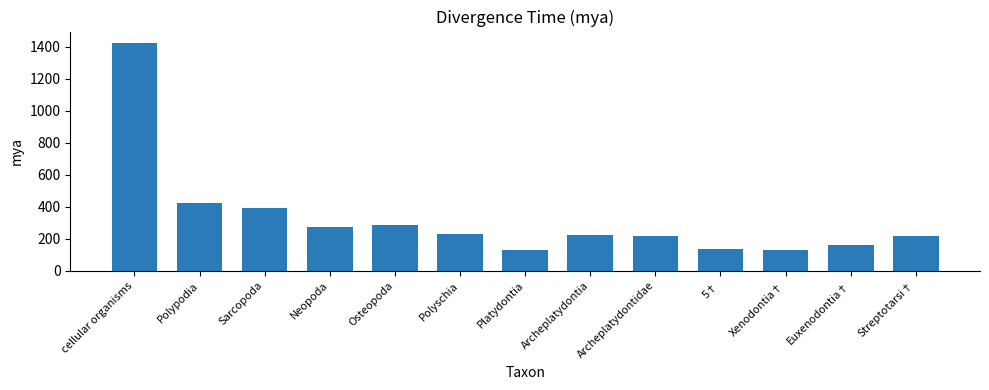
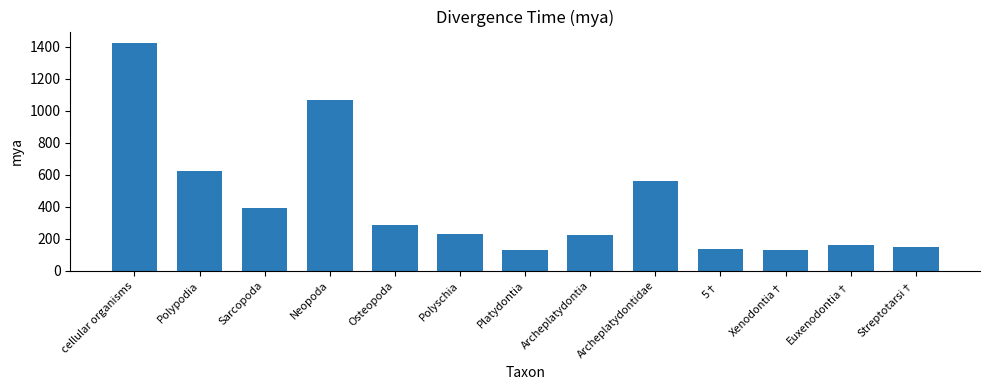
  {
    "cellular organisms": 1420,
-   "Polypodia": 420,
+   "Polypodia": 620,
    "Sarcopoda": 390,
-   "Neopoda": 270,
+   "Neopoda": 1070,
    "Osteopoda": 280,
    "Polyschia": 230,
    "Platydontia": 130,
    "Archeplatydontia": 220,
-   "Archeplatydontidae": 220,
+   "Archeplatydontidae": 560,
    "5†": 140,
    "Xenodontia†": 130,
    "Euxenodontia†": 160,
-   "Streptotarsi†": 220
+   "Streptotarsi†": 150
  }
